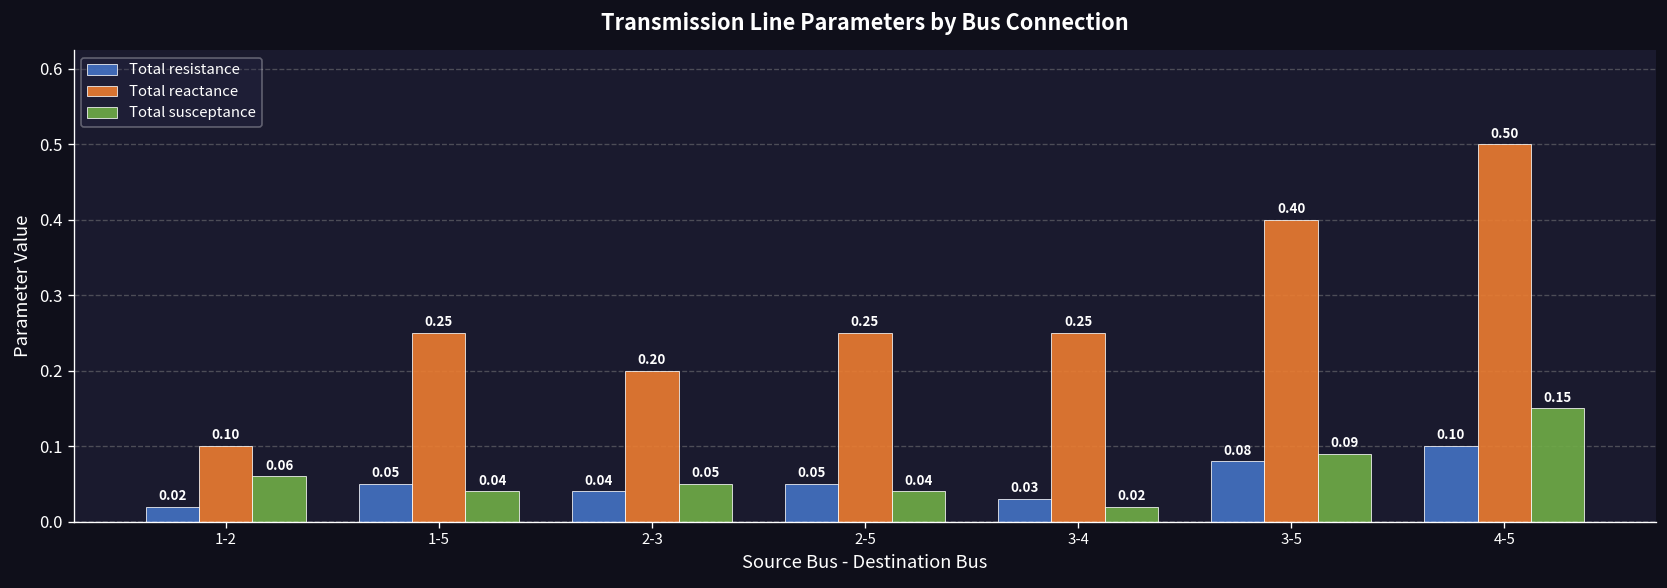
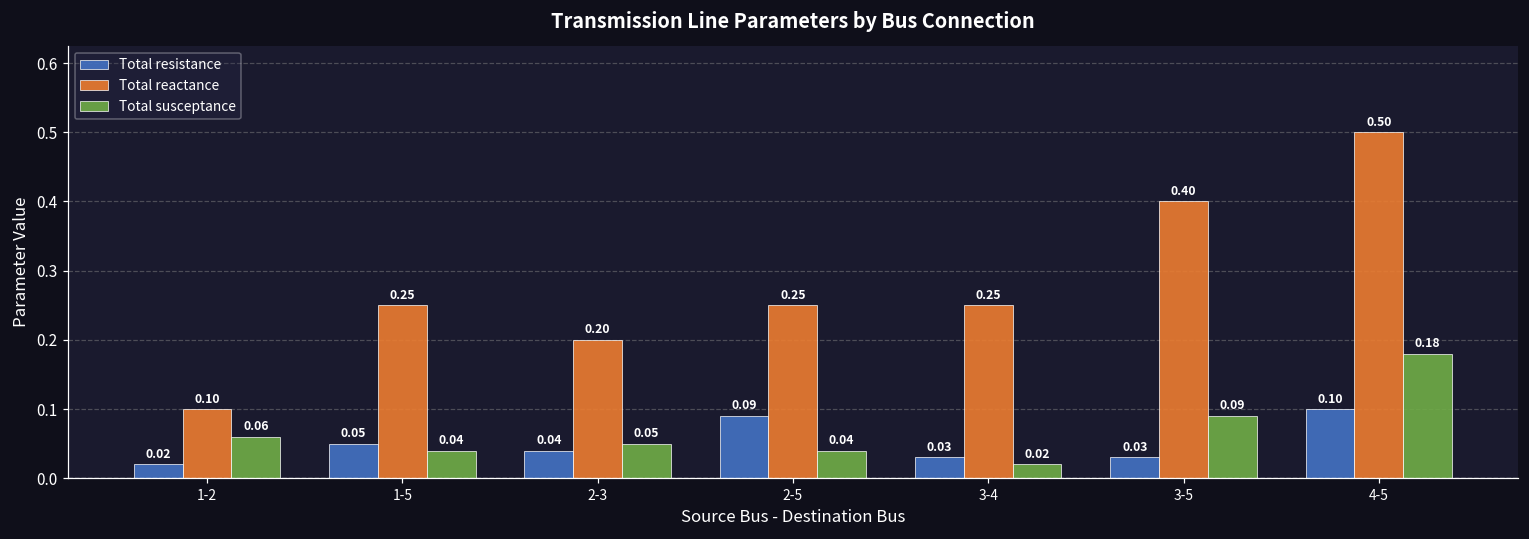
  {
    "Total resistance": {
      "1-2": 0.02,
      "1-5": 0.05,
      "2-3": 0.04,
-     "2-5": 0.05,
+     "2-5": 0.09,
      "3-4": 0.03,
-     "3-5": 0.08,
+     "3-5": 0.03,
      "4-5": 0.10
    },
    "Total reactance": {
      "1-2": 0.10,
      "1-5": 0.25,
      "2-3": 0.20,
      "2-5": 0.25,
      "3-4": 0.25,
      "3-5": 0.40,
      "4-5": 0.50
    },
    "Total susceptance": {
      "1-2": 0.06,
      "1-5": 0.04,
      "2-3": 0.05,
      "2-5": 0.04,
      "3-4": 0.02,
      "3-5": 0.09,
-     "4-5": 0.15
+     "4-5": 0.18
    }
  }
